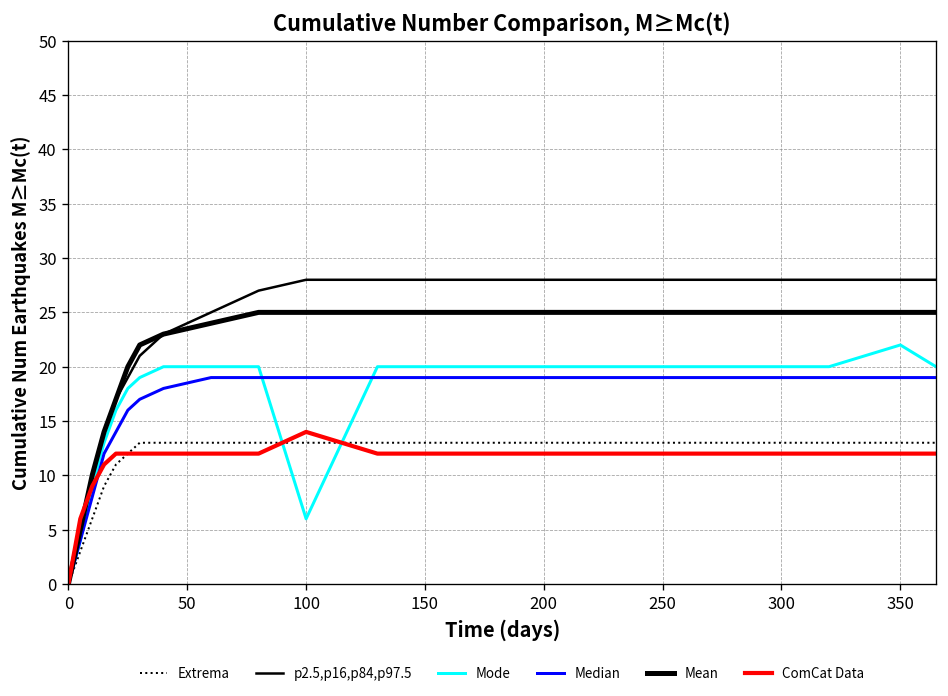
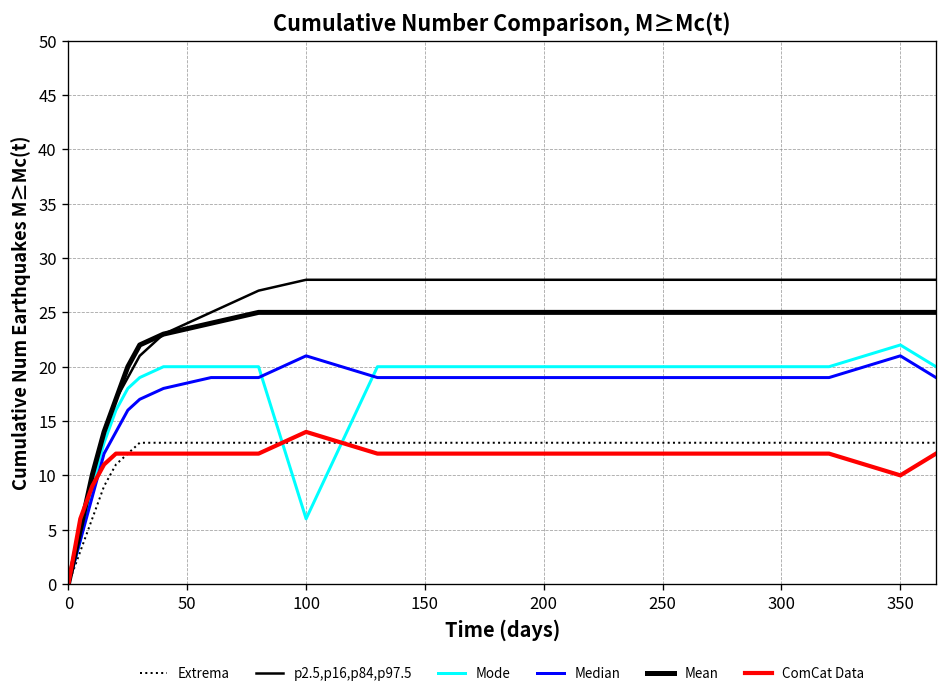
  {
    "Mode": {
      "100": 6,
      "350": 22
    },
    "Median": {
-     "100": 19,
-     "350": 19
+     "100": 21,
+     "350": 21
    },
    "ComCat Data": {
      "100": 14,
-     "350": 12
+     "350": 10
    }
  }
